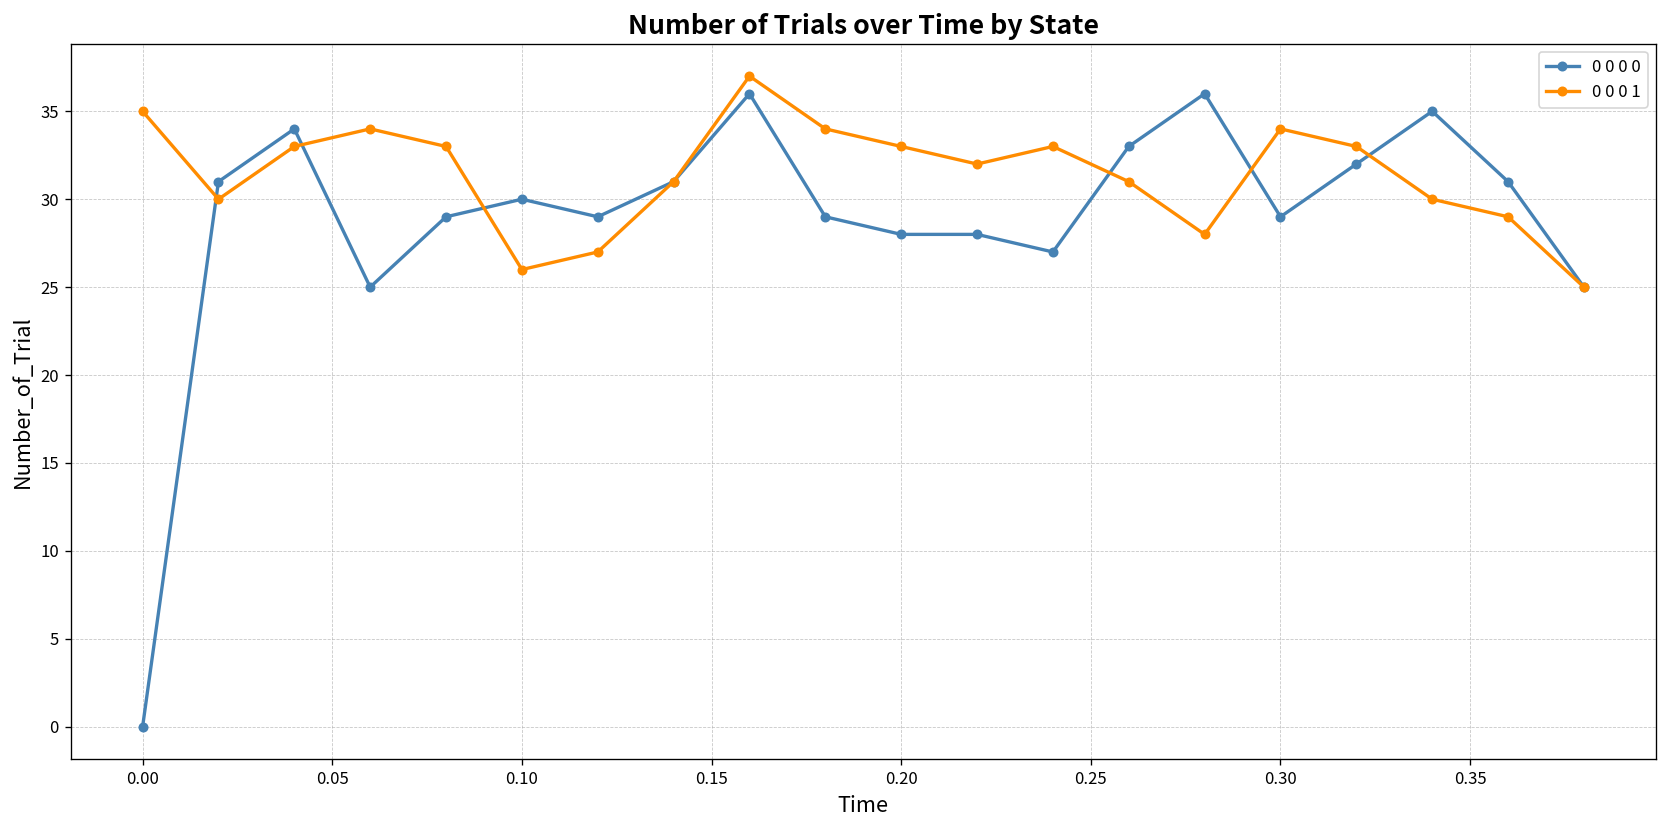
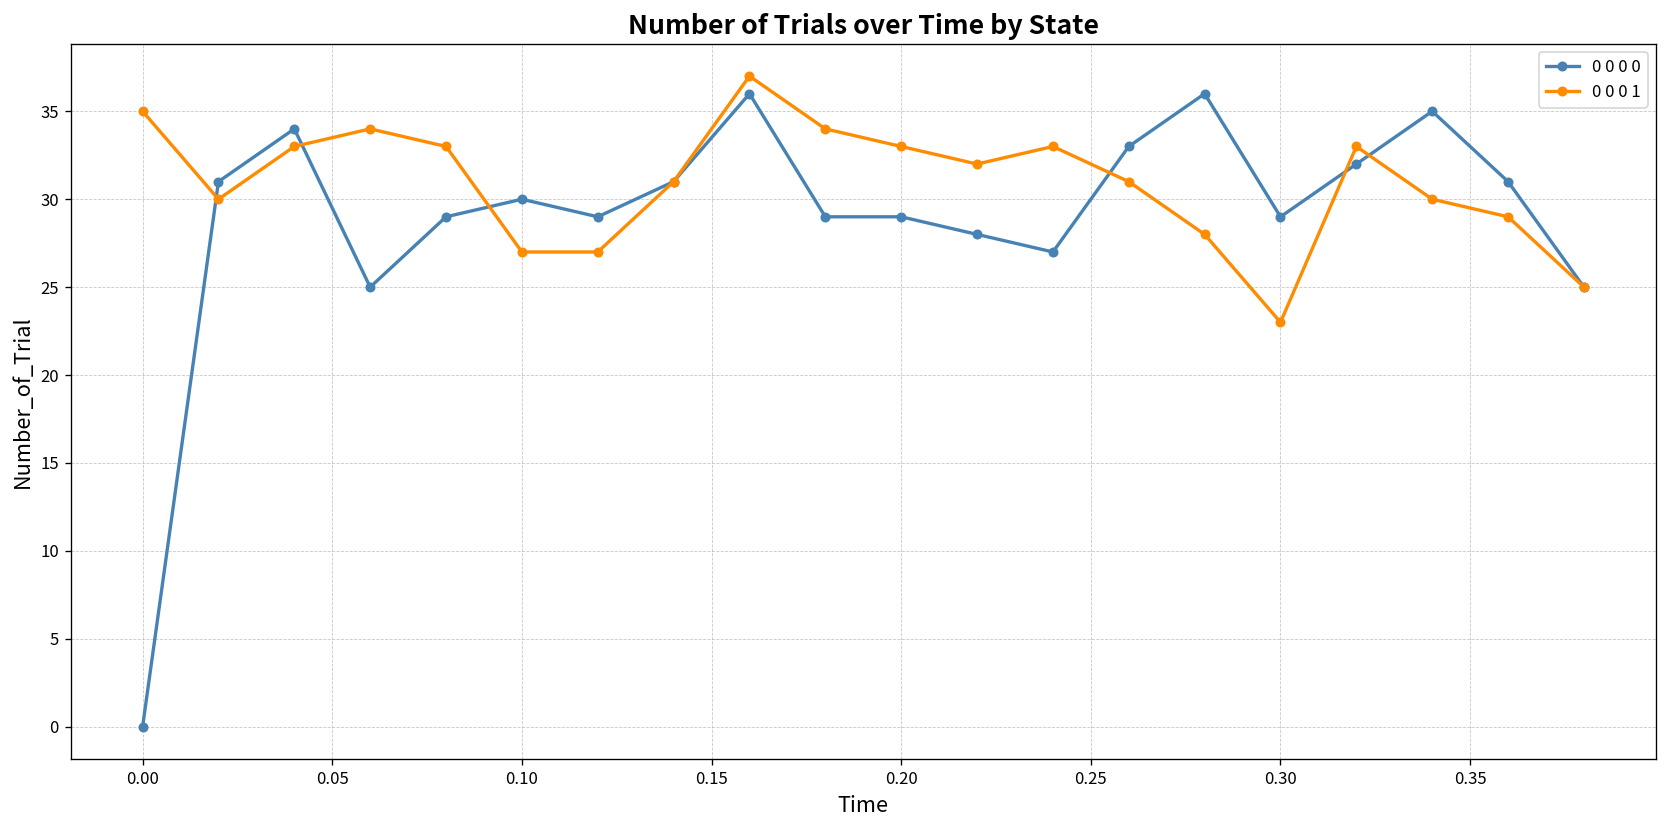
  {
    "0 0 0 0": {
      "0.00": 0,
      "0.10": 30,
-     "0.20": 28,
+     "0.20": 29,
      "0.30": 29
    },
    "0 0 0 1": {
      "0.00": 35,
-     "0.10": 26,
+     "0.10": 27,
      "0.20": 33,
-     "0.30": 34
+     "0.30": 23
    }
  }
